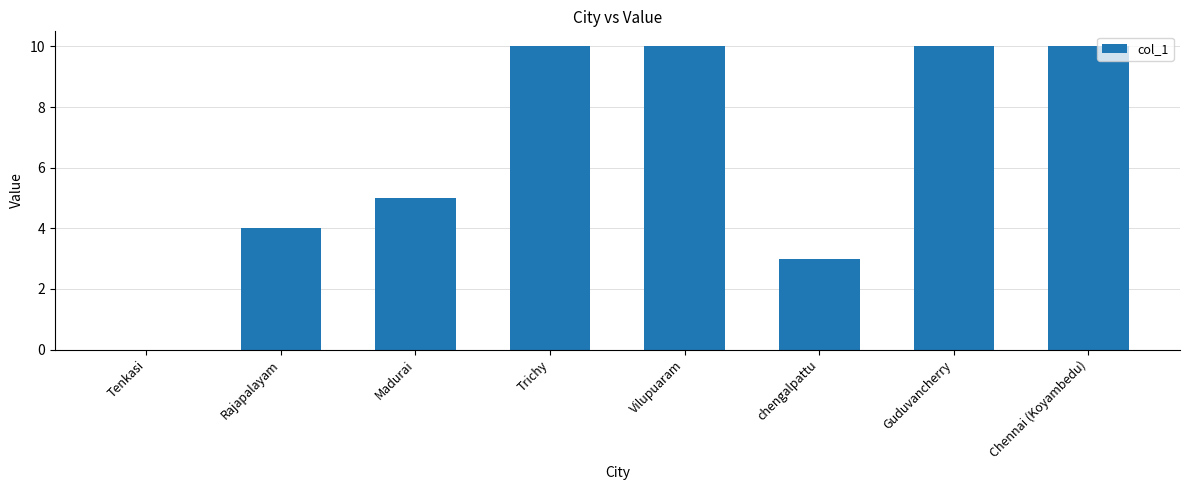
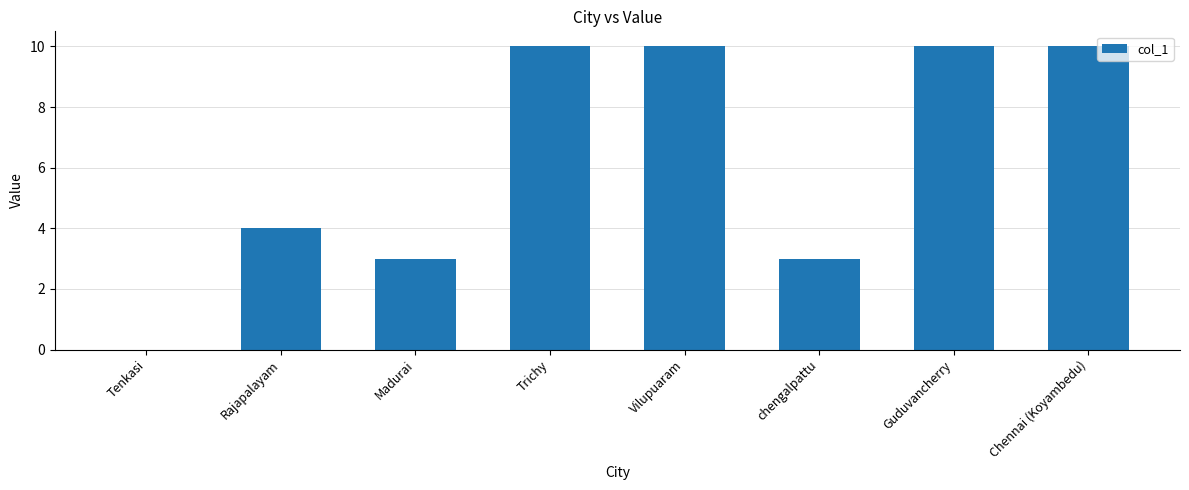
  {
    "Tenkasi": 0,
    "Rajapalayam": 4,
-   "Madurai": 5,
+   "Madurai": 3,
    "Trichy": 10,
    "Vilupuaram": 10,
    "chengalpattu": 3,
    "Guduvancherry": 10,
    "Chennai (Koyambedu)": 10
  }
